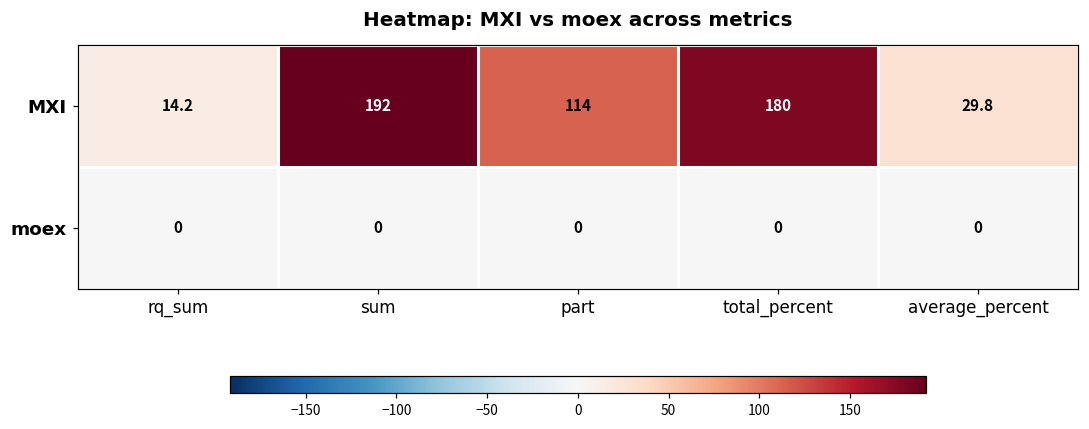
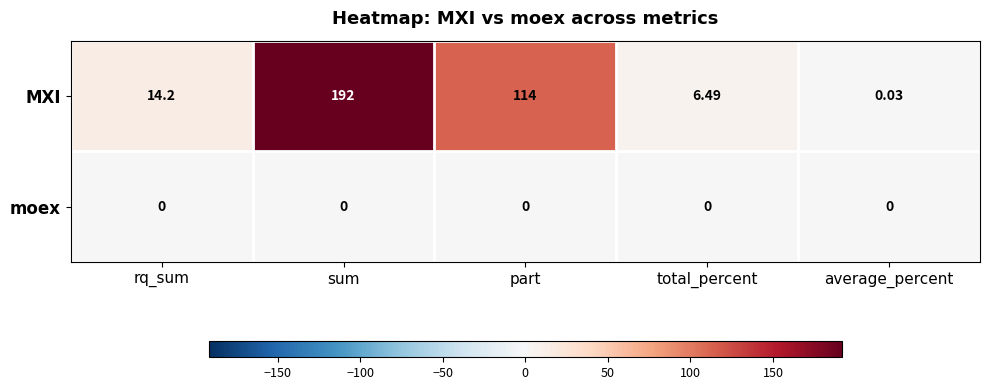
  {
    "MXI": {
      "rq_sum": 14.2,
      "sum": 192,
      "part": 114,
-     "total_percent": 180,
-     "average_percent": 29.8
+     "total_percent": 6.49,
+     "average_percent": 0.03
    },
    "moex": {
      "rq_sum": 0,
      "sum": 0,
      "part": 0,
      "total_percent": 0,
      "average_percent": 0
    }
  }
